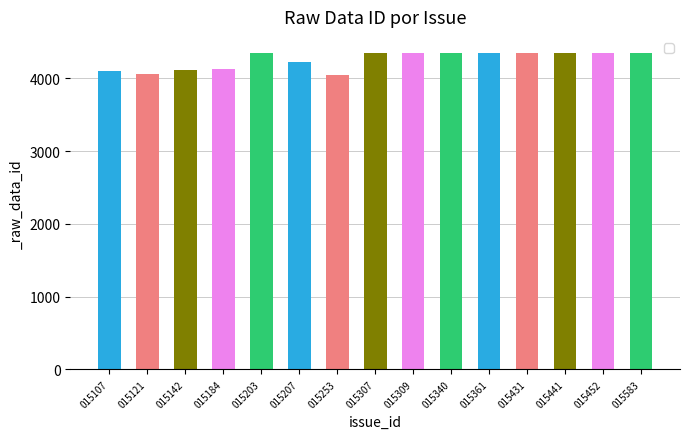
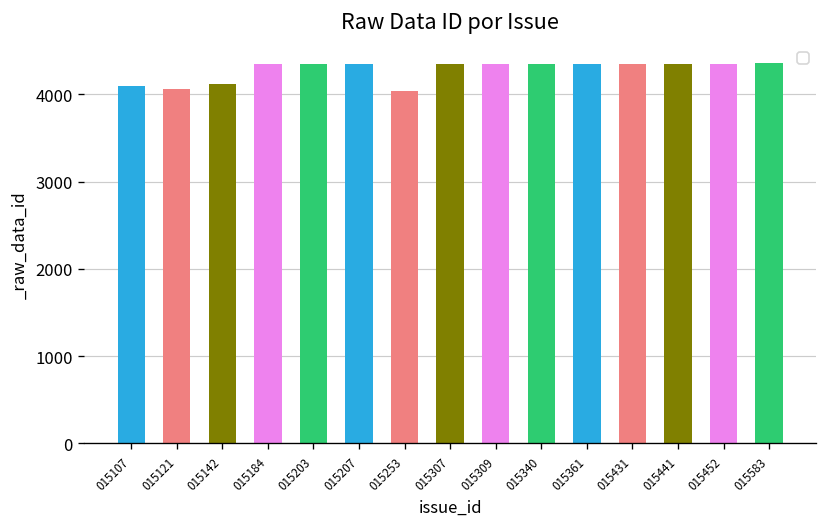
  {
    "015107": 4100,
    "015121": 4100,
    "015142": 4100,
-   "015184": 4100,
+   "015184": 4300,
    "015203": 4300,
-   "015207": 4200,
+   "015207": 4300,
    "015253": 4000,
    "015307": 4300,
    "015309": 4300,
    "015340": 4300,
    "015361": 4300,
    "015431": 4400,
    "015441": 4400,
    "015452": 4400,
    "015583": 4400
  }
